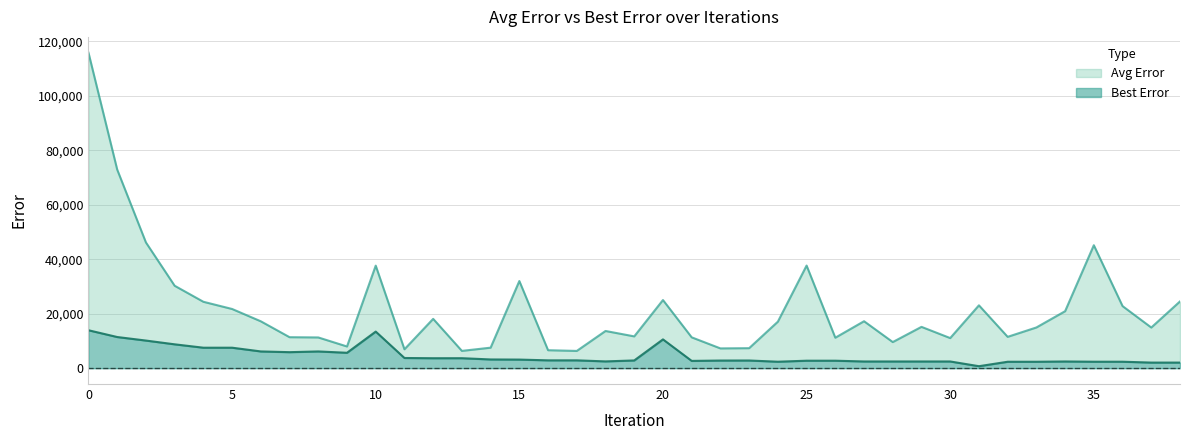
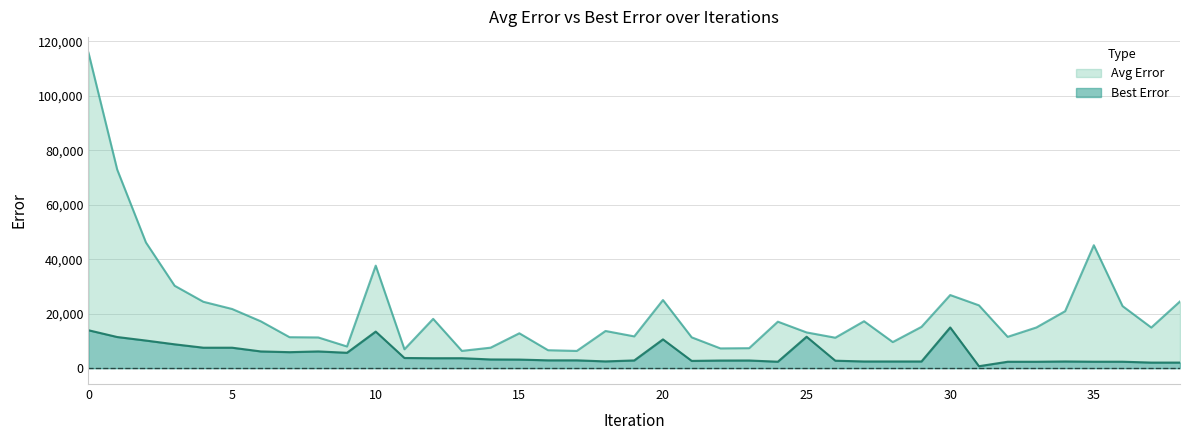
  {
    "Avg Error": {
      "0": "116,000",
      "5": "22,000",
      "10": "38,000",
-     "15": "32,000",
+     "15": "13,000",
      "20": "25,000",
-     "25": "38,000",
-     "30": "11,000",
+     "25": "13,000",
+     "30": "27,000",
      "35": "45,000"
    },
    "Best Error": {
      "0": "14,000",
      "5": "8,000",
      "10": "13,000",
      "15": "3,000",
      "20": "11,000",
-     "25": "3,000",
-     "30": "2,000",
+     "25": "12,000",
+     "30": "15,000",
      "35": "2,000"
    }
  }
